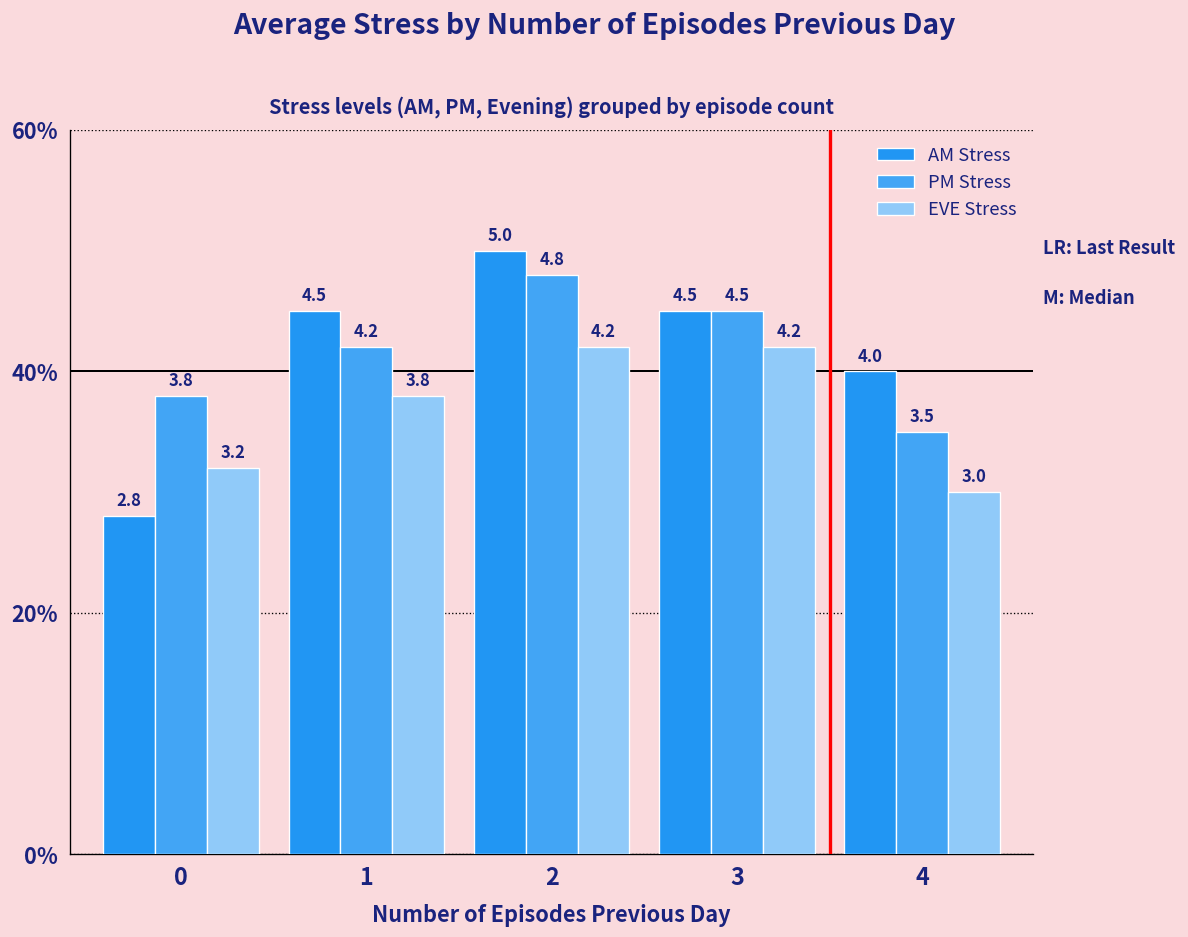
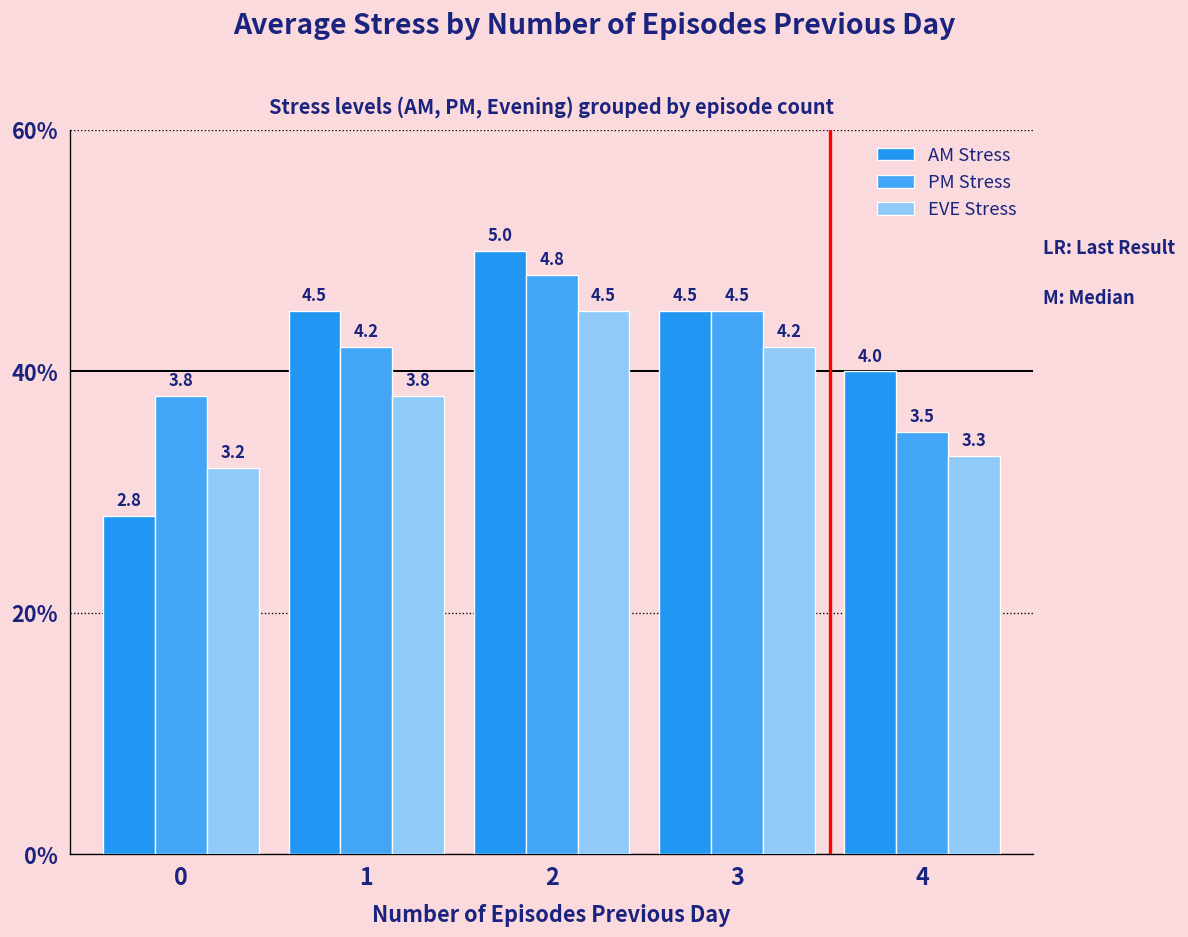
  {
    "EVE Stress": {
      "0": 3.2,
      "1": 3.8,
-     "2": 4.2,
+     "2": 4.5,
      "3": 4.2,
-     "4": 3.0
+     "4": 3.3
    }
  }
